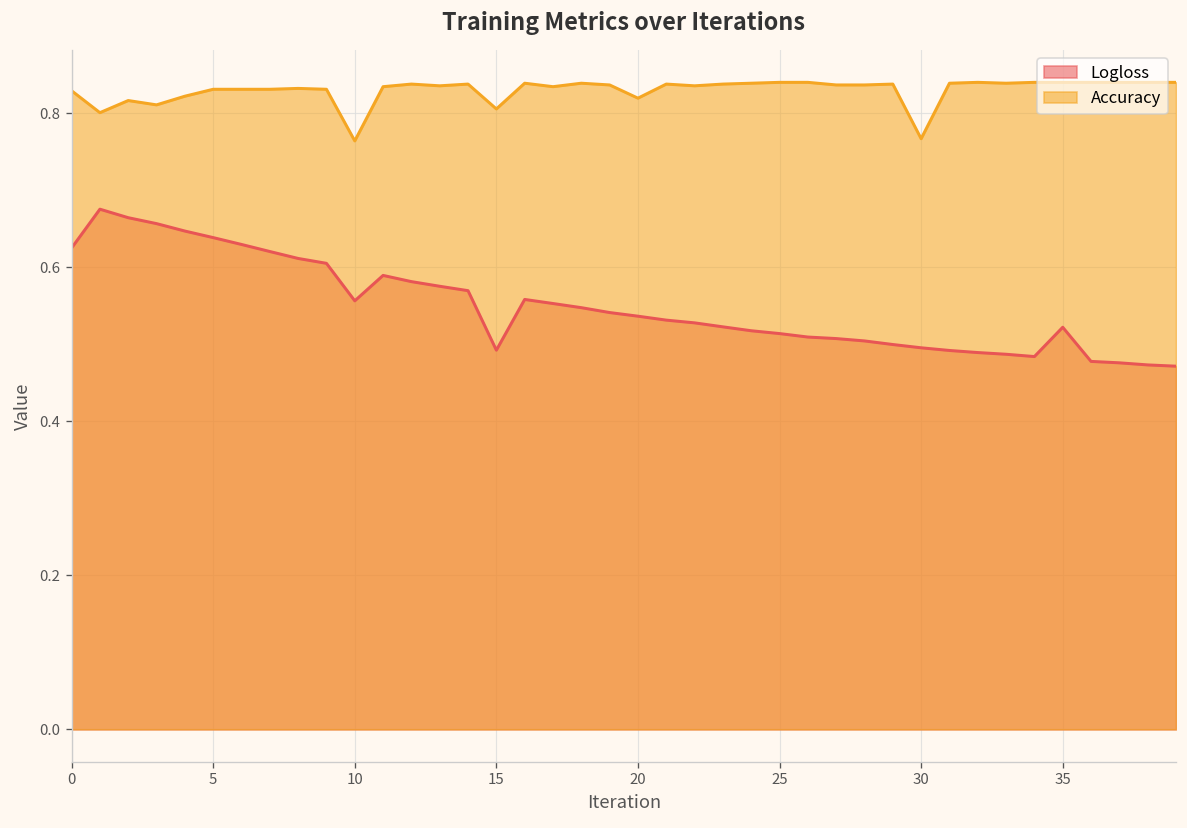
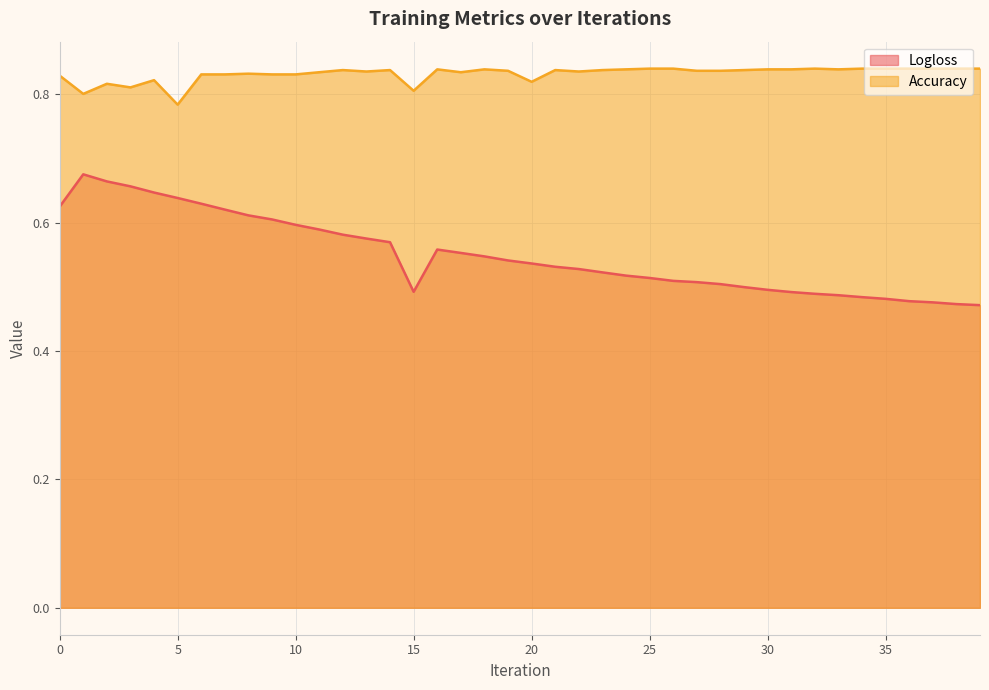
  {
    "Logloss": {
      "0": 0.63,
      "5": 0.64,
-     "10": 0.56,
+     "10": 0.60,
      "15": 0.49,
      "20": 0.54,
      "25": 0.51,
      "30": 0.50,
-     "35": 0.52
+     "35": 0.48
    },
    "Accuracy": {
      "0": 0.83,
-     "5": 0.83,
-     "10": 0.76,
+     "5": 0.78,
+     "10": 0.83,
      "15": 0.81,
      "20": 0.82,
      "25": 0.84,
-     "30": 0.77
+     "30": 0.84
    }
  }
